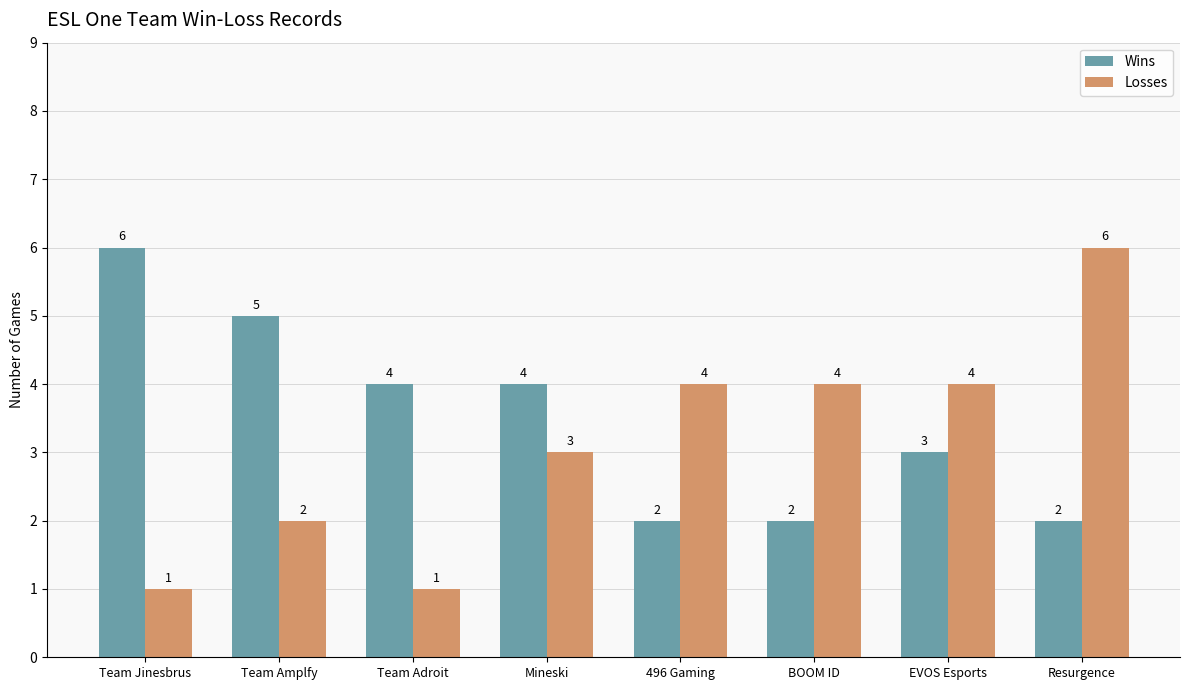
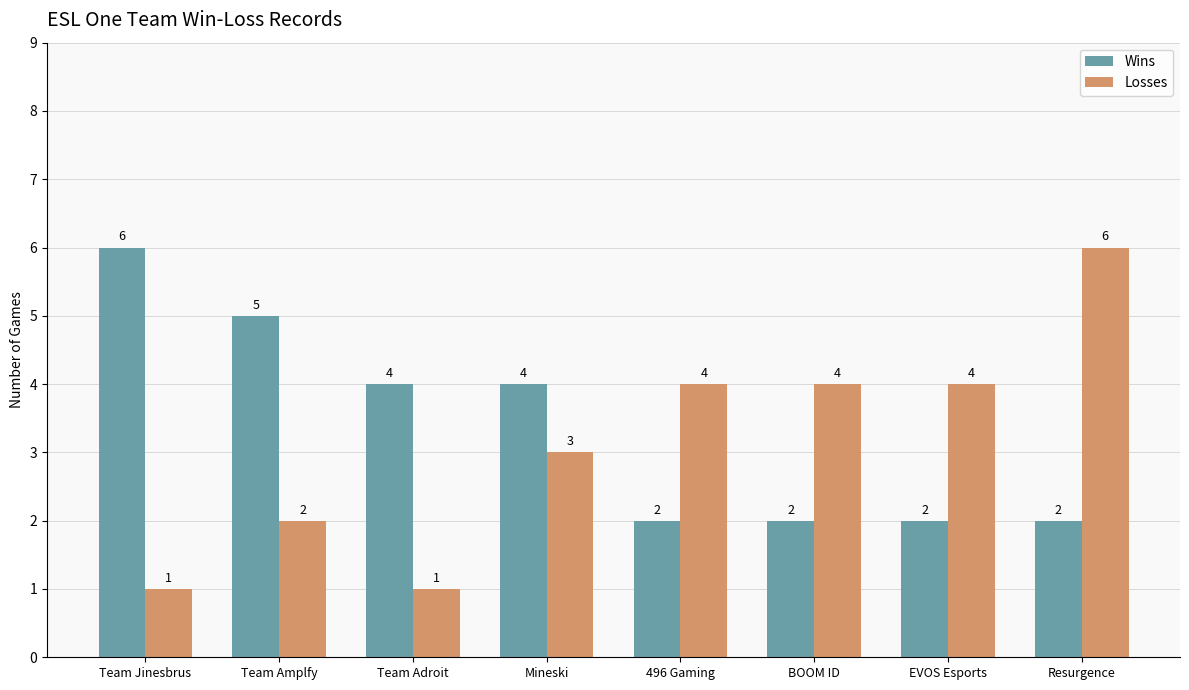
  {
    "Wins": {
      "Team Jinesbrus": 6,
      "Team Amplfy": 5,
      "Team Adroit": 4,
      "Mineski": 4,
      "496 Gaming": 2,
      "BOOM ID": 2,
-     "EVOS Esports": 3,
+     "EVOS Esports": 2,
      "Resurgence": 2
    },
    "Losses": {
      "Team Jinesbrus": 1,
      "Team Amplfy": 2,
      "Team Adroit": 1,
      "Mineski": 3,
      "496 Gaming": 4,
      "BOOM ID": 4,
      "EVOS Esports": 4,
      "Resurgence": 6
    }
  }
